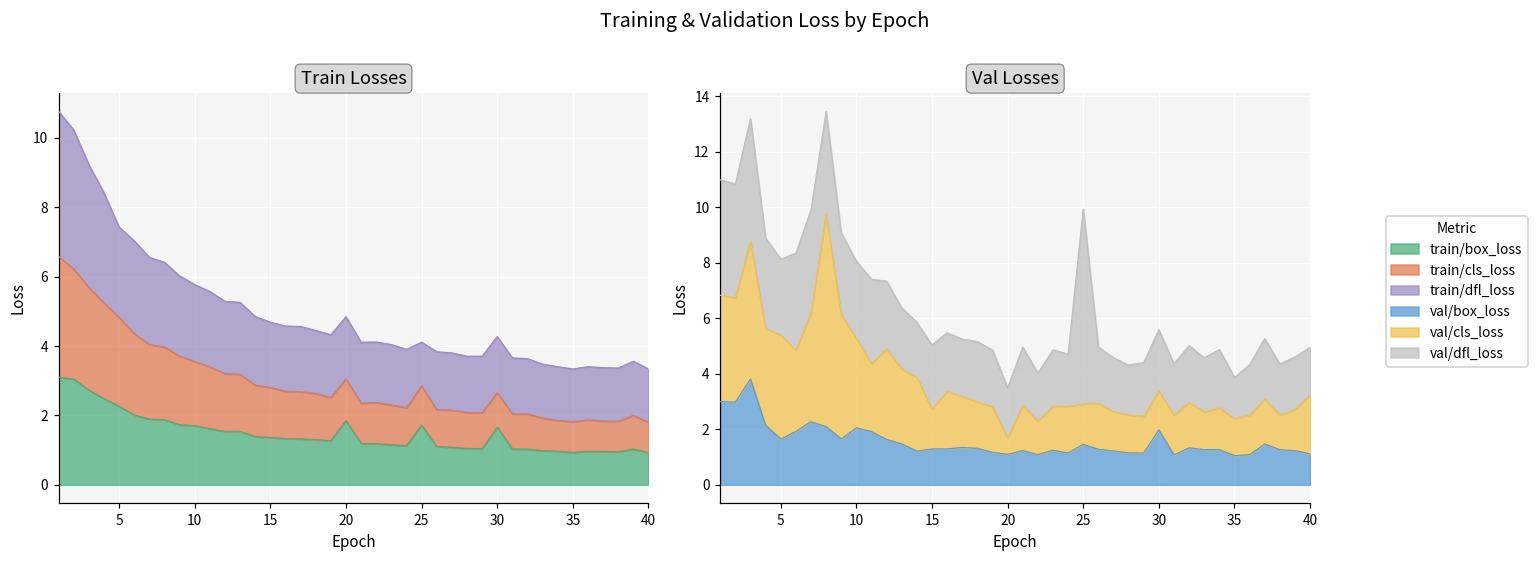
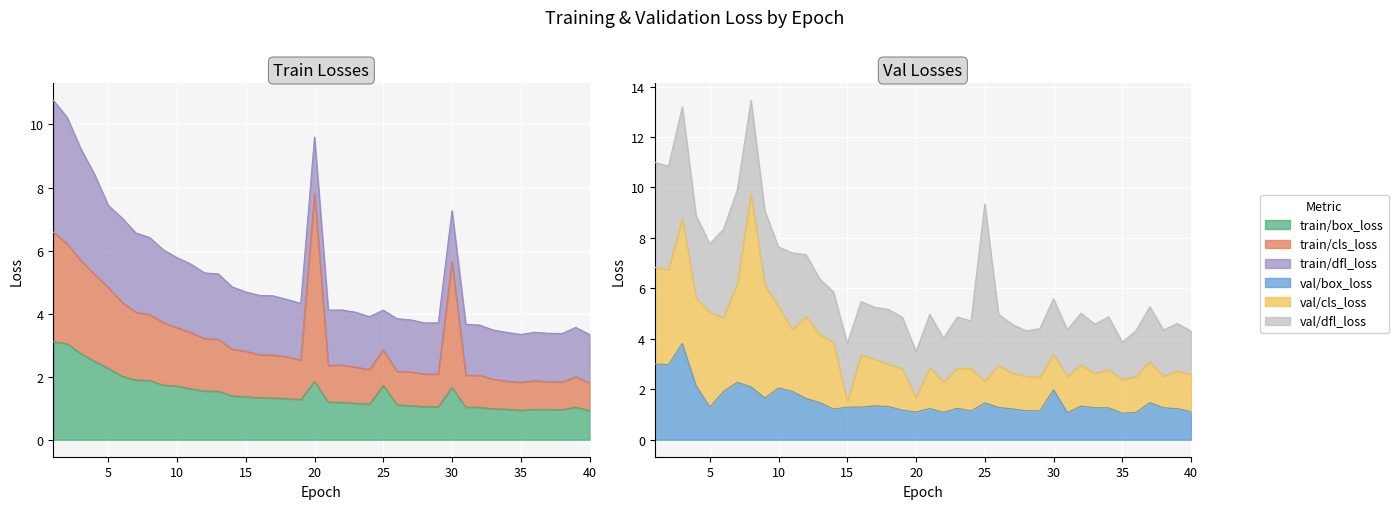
  {
    "Train Losses": {
      "train/box_loss": {
        "5": 2.3,
        "10": 1.7,
        "15": 1.4,
        "20": 1.8,
        "25": 1.7,
        "30": 1.7,
        "35": 0.9,
        "40": 0.9
      },
      "train/cls_loss": {
        "5": 2.6,
        "10": 1.9,
        "15": 1.4,
-       "20": 1.2,
+       "20": 6.0,
        "25": 1.1,
-       "30": 1.0,
+       "30": 4.0,
        "35": 0.9,
        "40": 0.9
      },
      "train/dfl_loss": {
        "5": 2.6,
        "10": 2.2,
        "15": 1.9,
        "20": 1.8,
        "25": 1.3,
        "30": 1.6,
        "35": 1.5,
        "40": 1.5
      }
    },
    "Val Losses": {
      "val/box_loss": {
-       "5": 1.7,
+       "5": 1.3,
        "10": 2.1,
        "15": 1.3,
        "20": 1.1,
        "25": 1.5,
        "30": 2.0,
        "35": 1.1,
        "40": 1.1
      },
      "val/cls_loss": {
        "5": 3.7,
        "10": 3.2,
-       "15": 1.4,
+       "15": 0.2,
        "20": 0.6,
-       "25": 1.5,
+       "25": 0.9,
        "30": 1.4,
        "35": 1.3,
-       "40": 2.1
+       "40": 1.5
      },
      "val/dfl_loss": {
        "5": 2.7,
-       "10": 2.8,
+       "10": 2.4,
        "15": 2.3,
        "20": 1.8,
        "25": 7.0,
        "30": 2.2,
        "35": 1.5,
        "40": 1.7
      }
    }
  }
